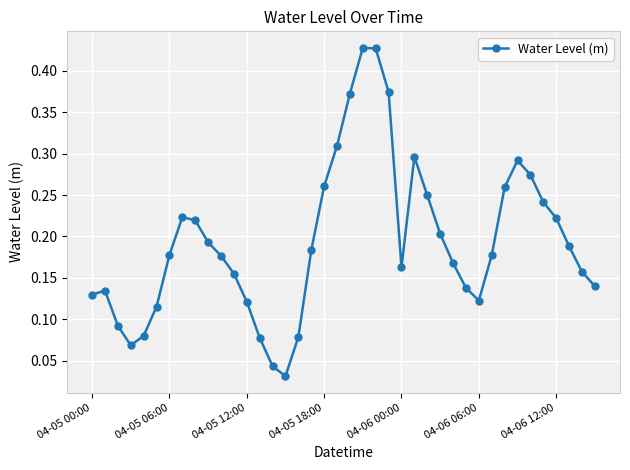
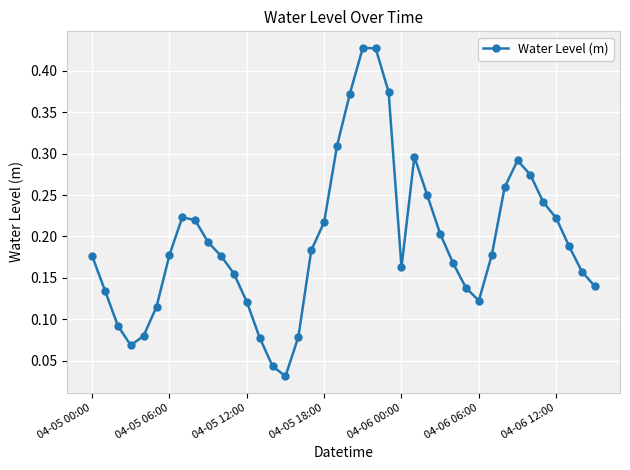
  {
-   "04-05 00:00": 0.13,
+   "04-05 00:00": 0.18,
    "04-05 06:00": 0.18,
    "04-05 12:00": 0.12,
-   "04-05 18:00": 0.26,
+   "04-05 18:00": 0.22,
    "04-06 00:00": 0.16,
    "04-06 06:00": 0.12,
    "04-06 12:00": 0.22
  }
